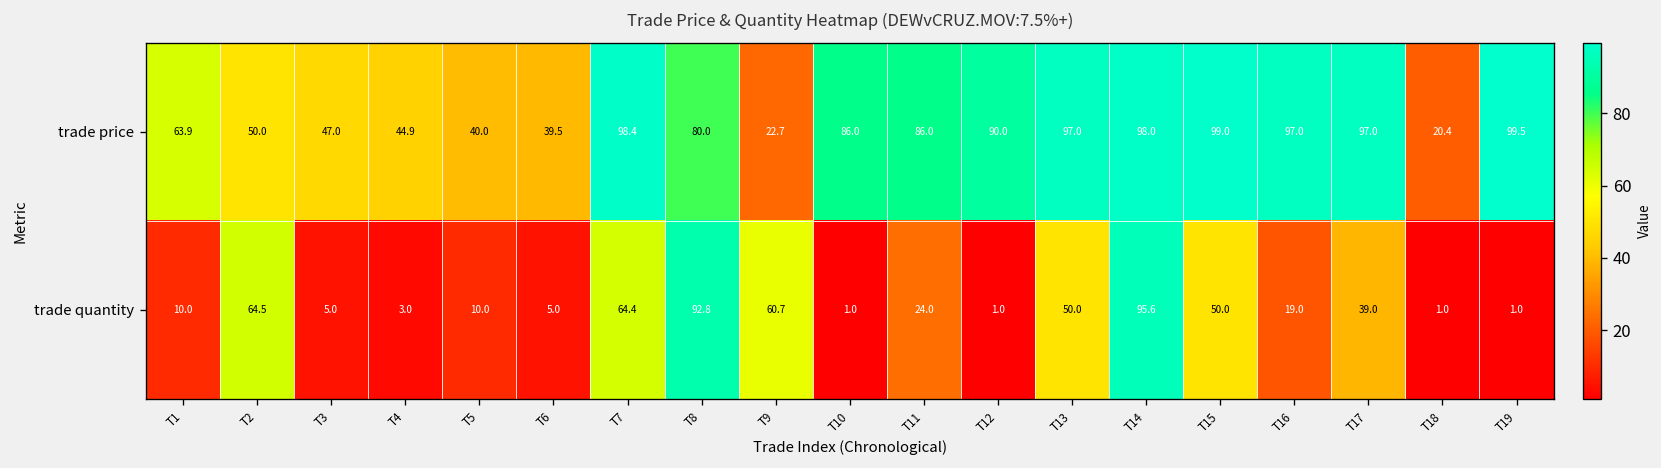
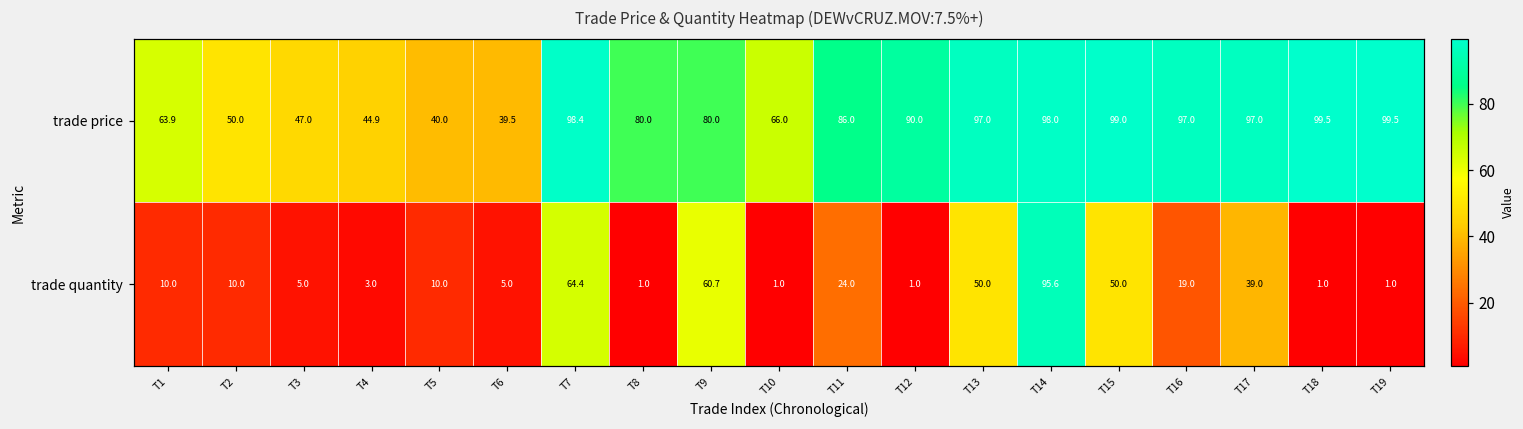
  {
    "trade price": {
      "T1": 63.9,
      "T2": 50.0,
      "T3": 47.0,
      "T4": 44.9,
      "T5": 40.0,
      "T6": 39.5,
      "T7": 98.4,
      "T8": 80.0,
-     "T9": 22.7,
-     "T10": 86.0,
+     "T9": 80.0,
+     "T10": 66.0,
      "T11": 86.0,
      "T12": 90.0,
      "T13": 97.0,
      "T14": 98.0,
      "T15": 99.0,
      "T16": 97.0,
      "T17": 97.0,
-     "T18": 20.4,
+     "T18": 99.5,
      "T19": 99.5
    },
    "trade quantity": {
      "T1": 10.0,
-     "T2": 64.5,
+     "T2": 10.0,
      "T3": 5.0,
      "T4": 3.0,
      "T5": 10.0,
      "T6": 5.0,
      "T7": 64.4,
-     "T8": 92.8,
+     "T8": 1.0,
      "T9": 60.7,
      "T10": 1.0,
      "T11": 24.0,
      "T12": 1.0,
      "T13": 50.0,
      "T14": 95.6,
      "T15": 50.0,
      "T16": 19.0,
      "T17": 39.0,
      "T18": 1.0,
      "T19": 1.0
    }
  }
